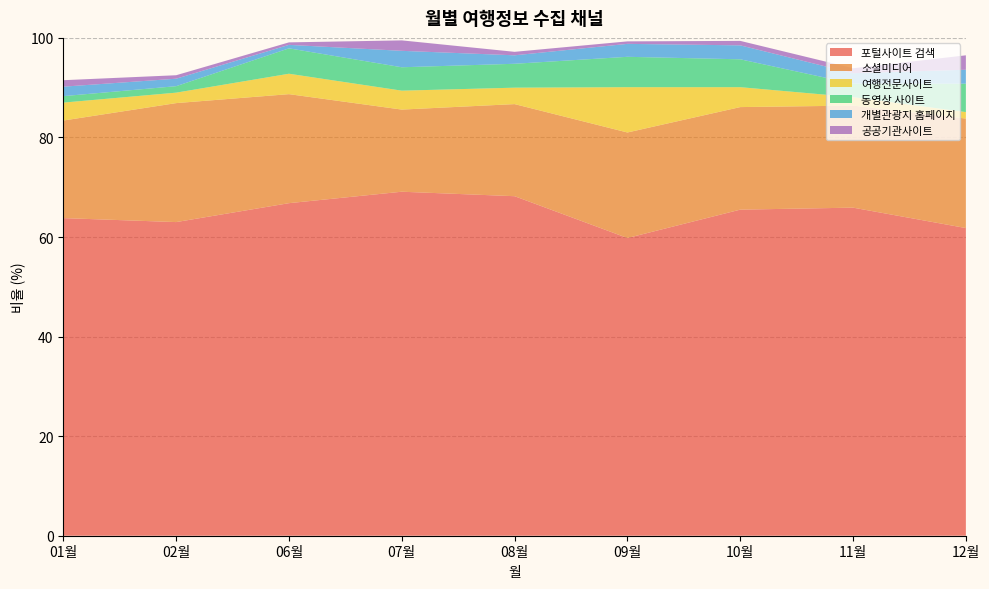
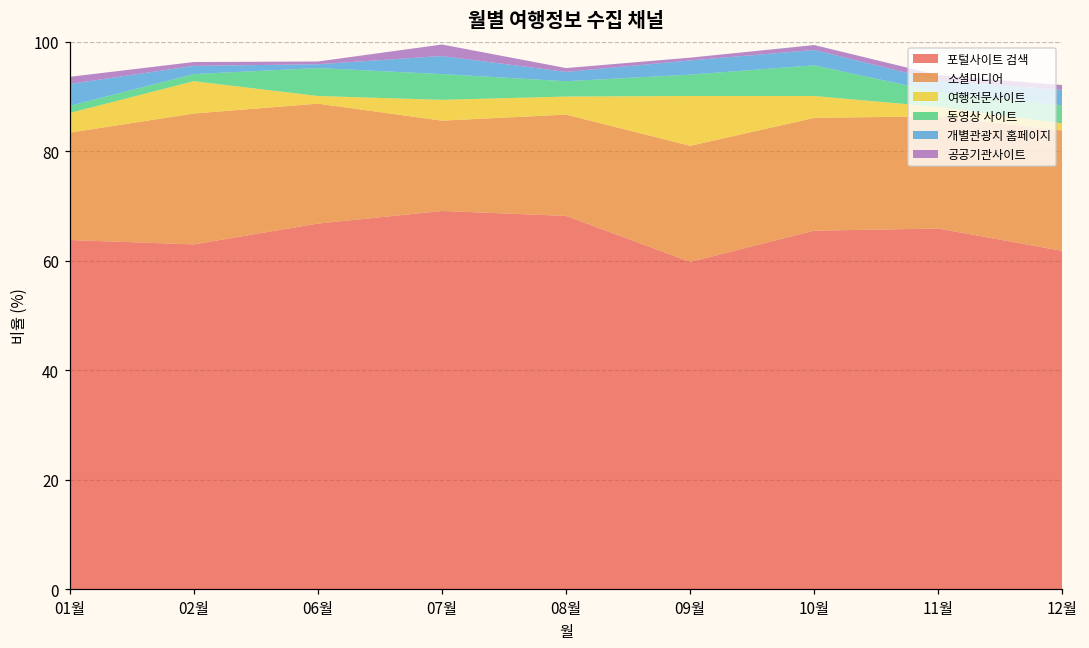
  {
    "여행전문사이트": {
      "01월": 4,
-     "02월": 2,
-     "06월": 4,
+     "02월": 6,
+     "06월": 1,
      "07월": 4,
      "08월": 3,
      "09월": 9,
      "10월": 4,
      "12월": 1
    },
    "동영상 사이트": {
      "01월": 1,
      "02월": 1,
      "06월": 5,
      "07월": 5,
-     "08월": 5,
-     "09월": 6,
+     "08월": 3,
+     "09월": 4,
      "10월": 6,
-     "12월": 6
+     "12월": 3
    },
    "개별관광지 홈페이지": {
-     "01월": 2,
+     "01월": 4,
      "02월": 2,
      "07월": 3,
      "08월": 2,
      "10월": 3,
      "12월": 3
    },
    "공공기관사이트": {
      "01월": 1,
      "02월": 1,
      "07월": 2,
      "08월": 1,
      "10월": 1,
-     "12월": 3
+     "12월": 1
    }
  }
